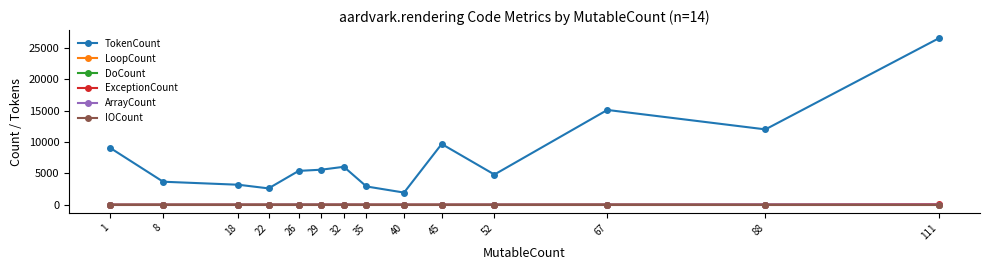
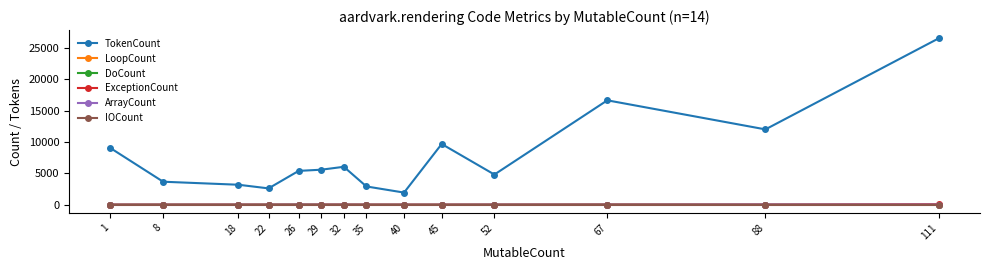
  {
    "TokenCount": {
      "1": 9000,
      "8": 4000,
      "18": 3000,
      "22": 3000,
      "26": 5000,
      "29": 6000,
      "32": 6000,
      "35": 3000,
      "40": 2000,
      "45": 10000,
      "52": 5000,
-     "67": 15000,
+     "67": 17000,
      "88": 12000,
      "111": 27000
    }
  }
